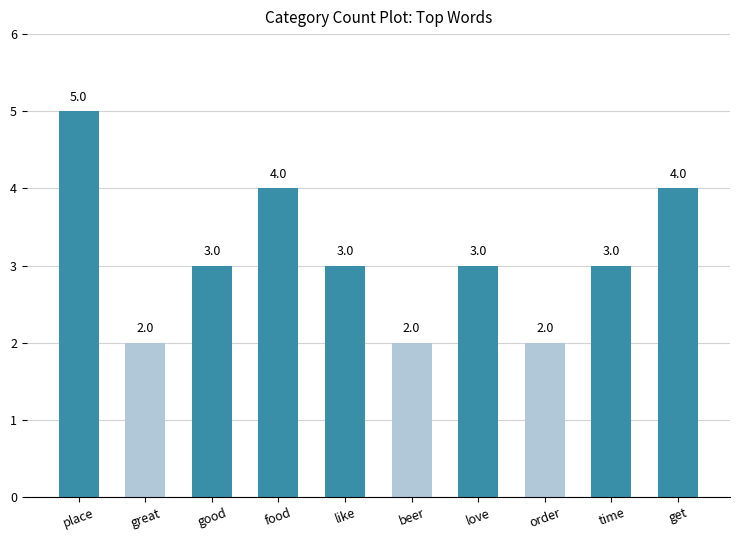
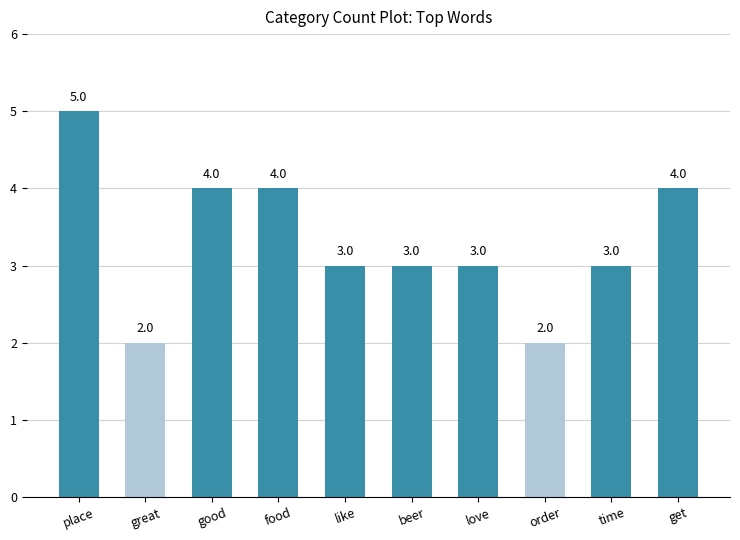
  {
    "place": 5.0,
    "great": 2.0,
-   "good": 3.0,
+   "good": 4.0,
    "food": 4.0,
    "like": 3.0,
-   "beer": 2.0,
+   "beer": 3.0,
    "love": 3.0,
    "order": 2.0,
    "time": 3.0,
    "get": 4.0
  }
